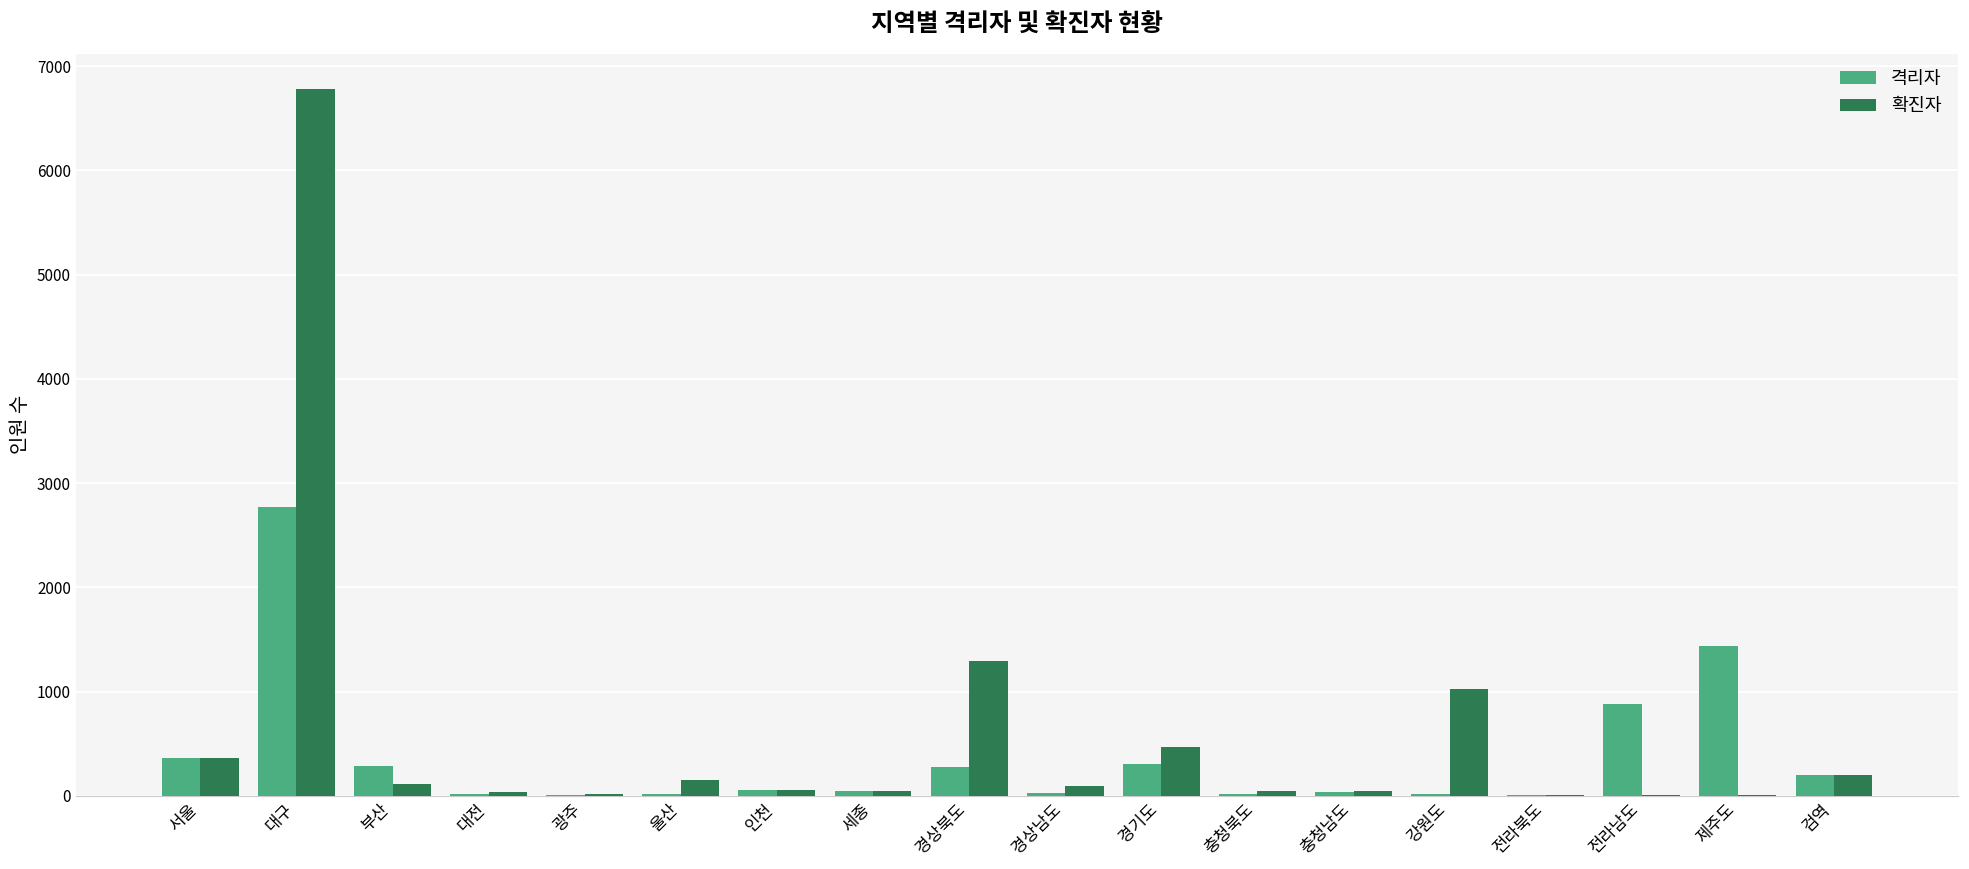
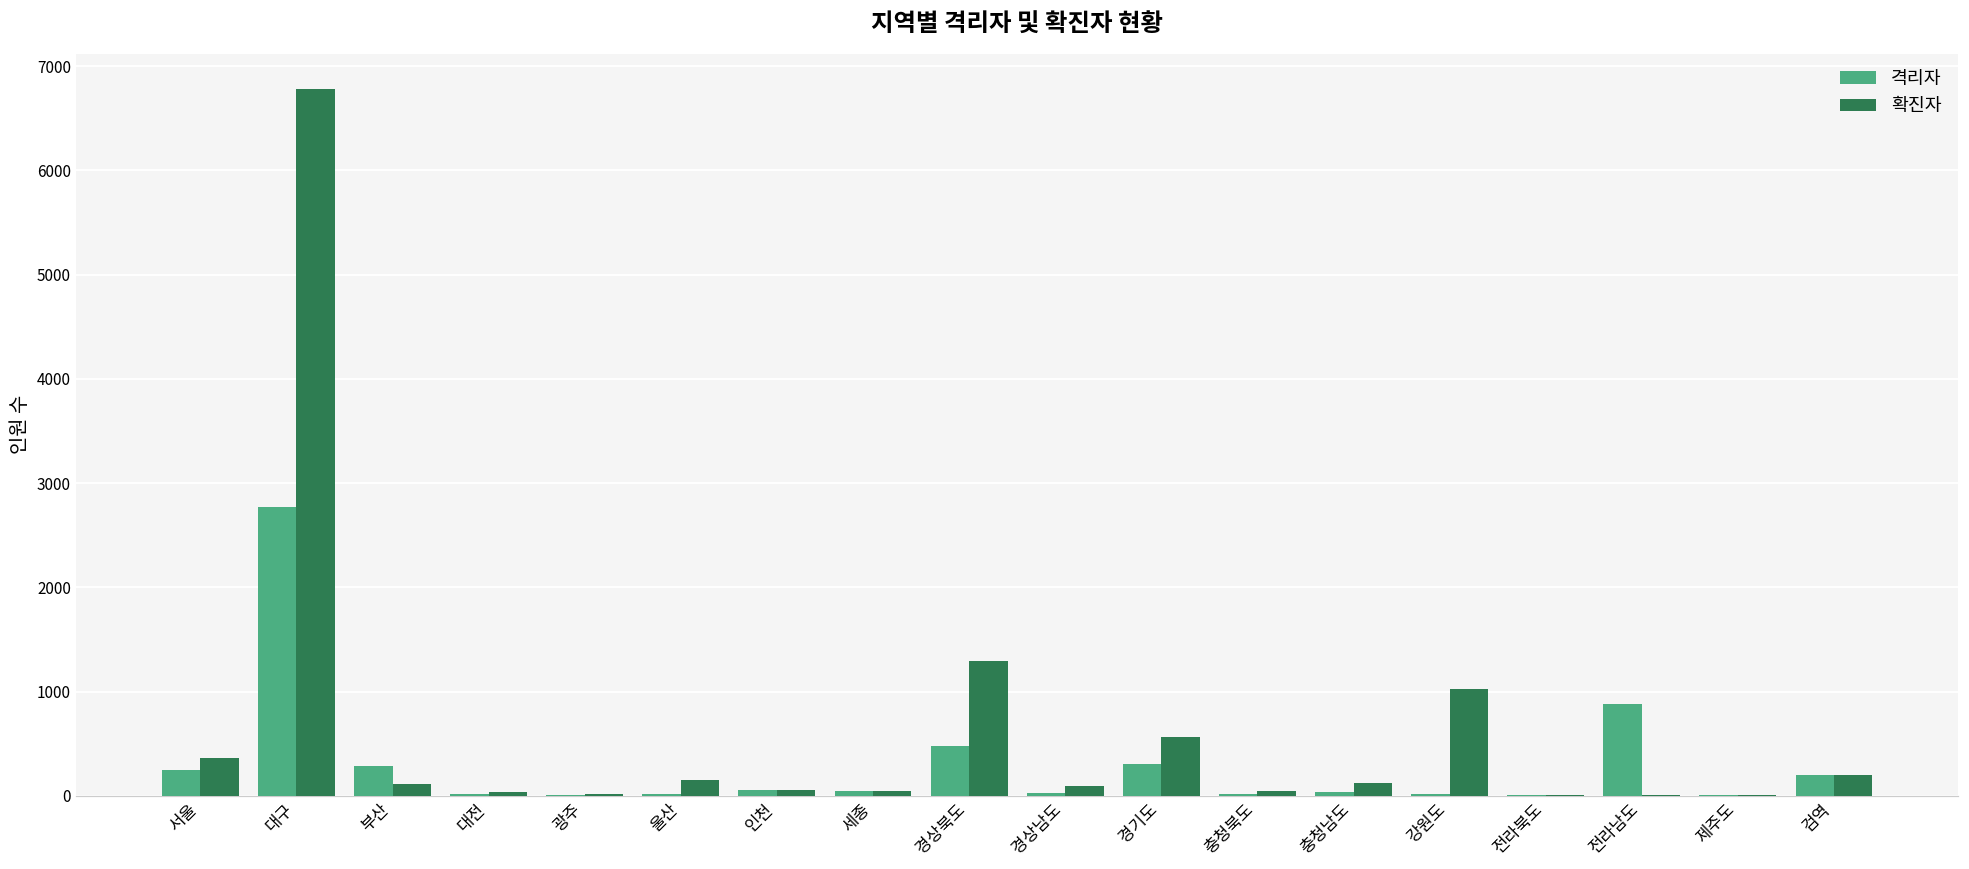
  {
    "격리자": {
-     "서울": 400,
+     "서울": 200,
      "대구": 2800,
      "부산": 300,
      "인천": 100,
      "세종": 0,
-     "경상북도": 300,
+     "경상북도": 500,
      "경상남도": 0,
      "경기도": 300,
      "충청남도": 0,
      "전라남도": 900,
-     "제주도": 1400,
+     "제주도": 0,
      "검역": 200
    },
    "확진자": {
      "서울": 400,
      "대구": 6800,
      "부산": 100,
      "대전": 0,
      "울산": 200,
      "인천": 100,
      "세종": 0,
      "경상북도": 1300,
      "경상남도": 100,
-     "경기도": 500,
+     "경기도": 600,
      "충청북도": 0,
-     "충청남도": 0,
+     "충청남도": 100,
      "강원도": 1000,
      "검역": 200
    }
  }
